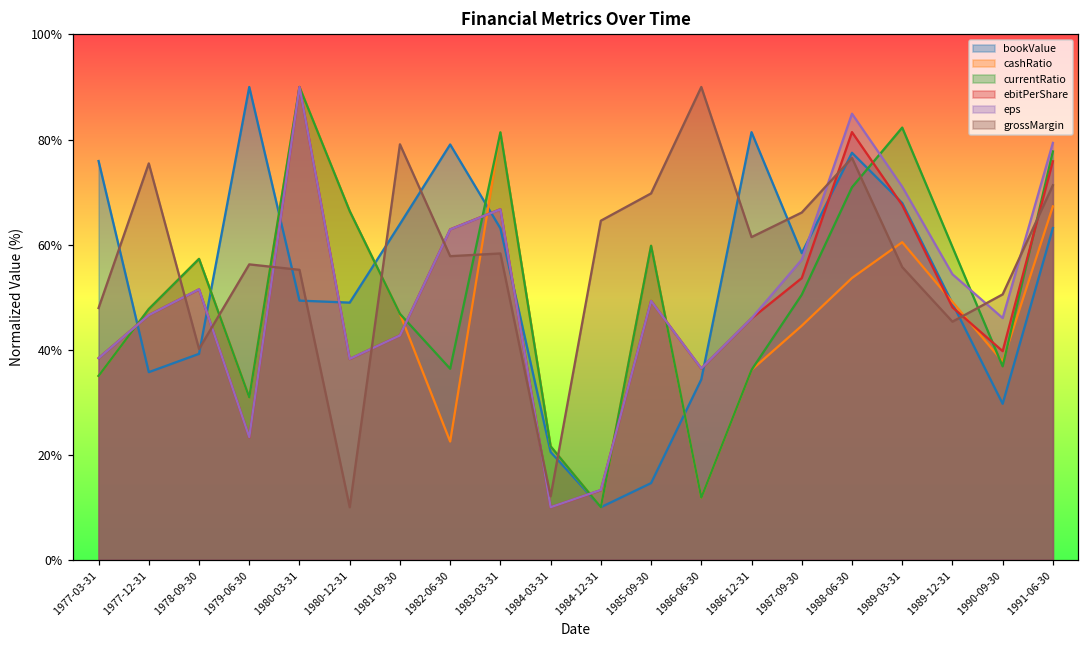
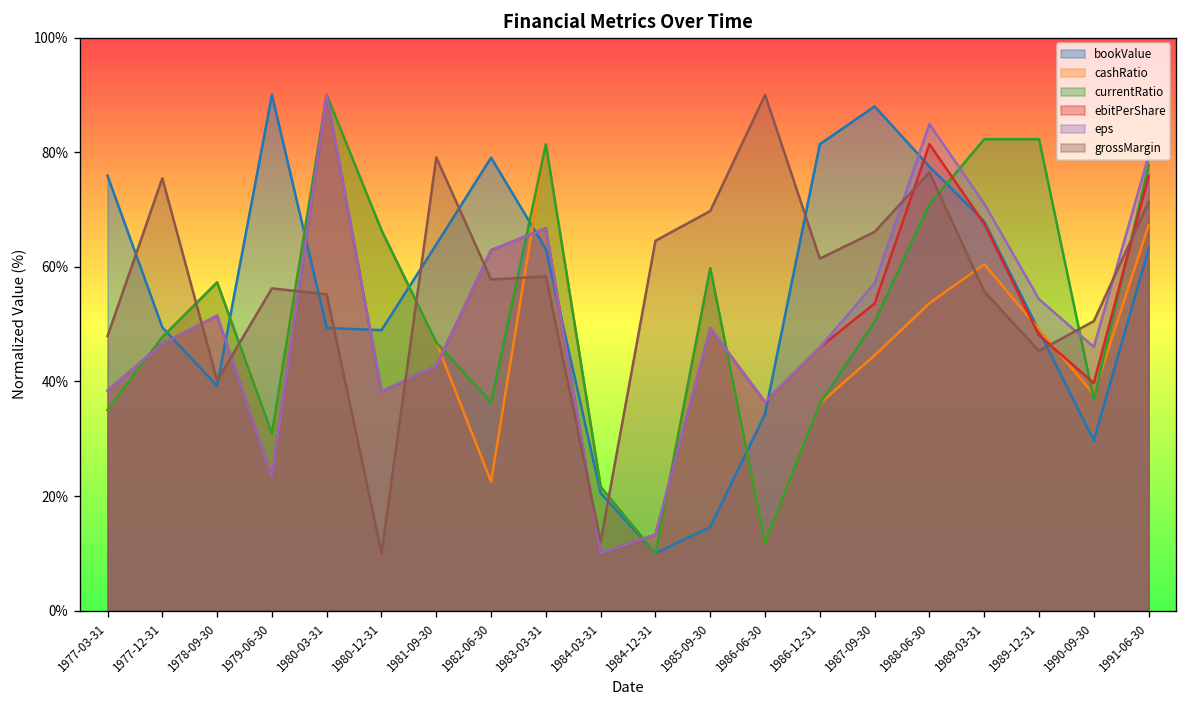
  {
    "bookValue": {
      "1977-03-31": "76%",
-     "1977-12-31": "36%",
+     "1977-12-31": "49%",
      "1978-09-30": "39%",
      "1979-06-30": "90%",
      "1980-03-31": "49%",
      "1980-12-31": "49%",
      "1981-09-30": "64%",
      "1982-06-30": "79%",
      "1983-03-31": "63%",
      "1984-03-31": "21%",
      "1985-09-30": "15%",
      "1986-06-30": "34%",
      "1986-12-31": "81%",
-     "1987-09-30": "58%",
+     "1987-09-30": "88%",
      "1988-06-30": "77%",
      "1990-09-30": "30%",
      "1991-06-30": "63%"
    },
    "currentRatio": {
      "1982-06-30": "36%",
      "1987-09-30": "50%",
      "1988-06-30": "71%",
      "1989-03-31": "82%",
-     "1989-12-31": "60%",
+     "1989-12-31": "82%",
      "1990-09-30": "37%",
      "1991-06-30": "78%"
    },
    "eps": {
      "1987-09-30": "57%",
      "1988-06-30": "85%",
      "1989-03-31": "71%",
      "1989-12-31": "54%",
      "1990-09-30": "46%",
      "1991-06-30": "79%"
    }
  }
